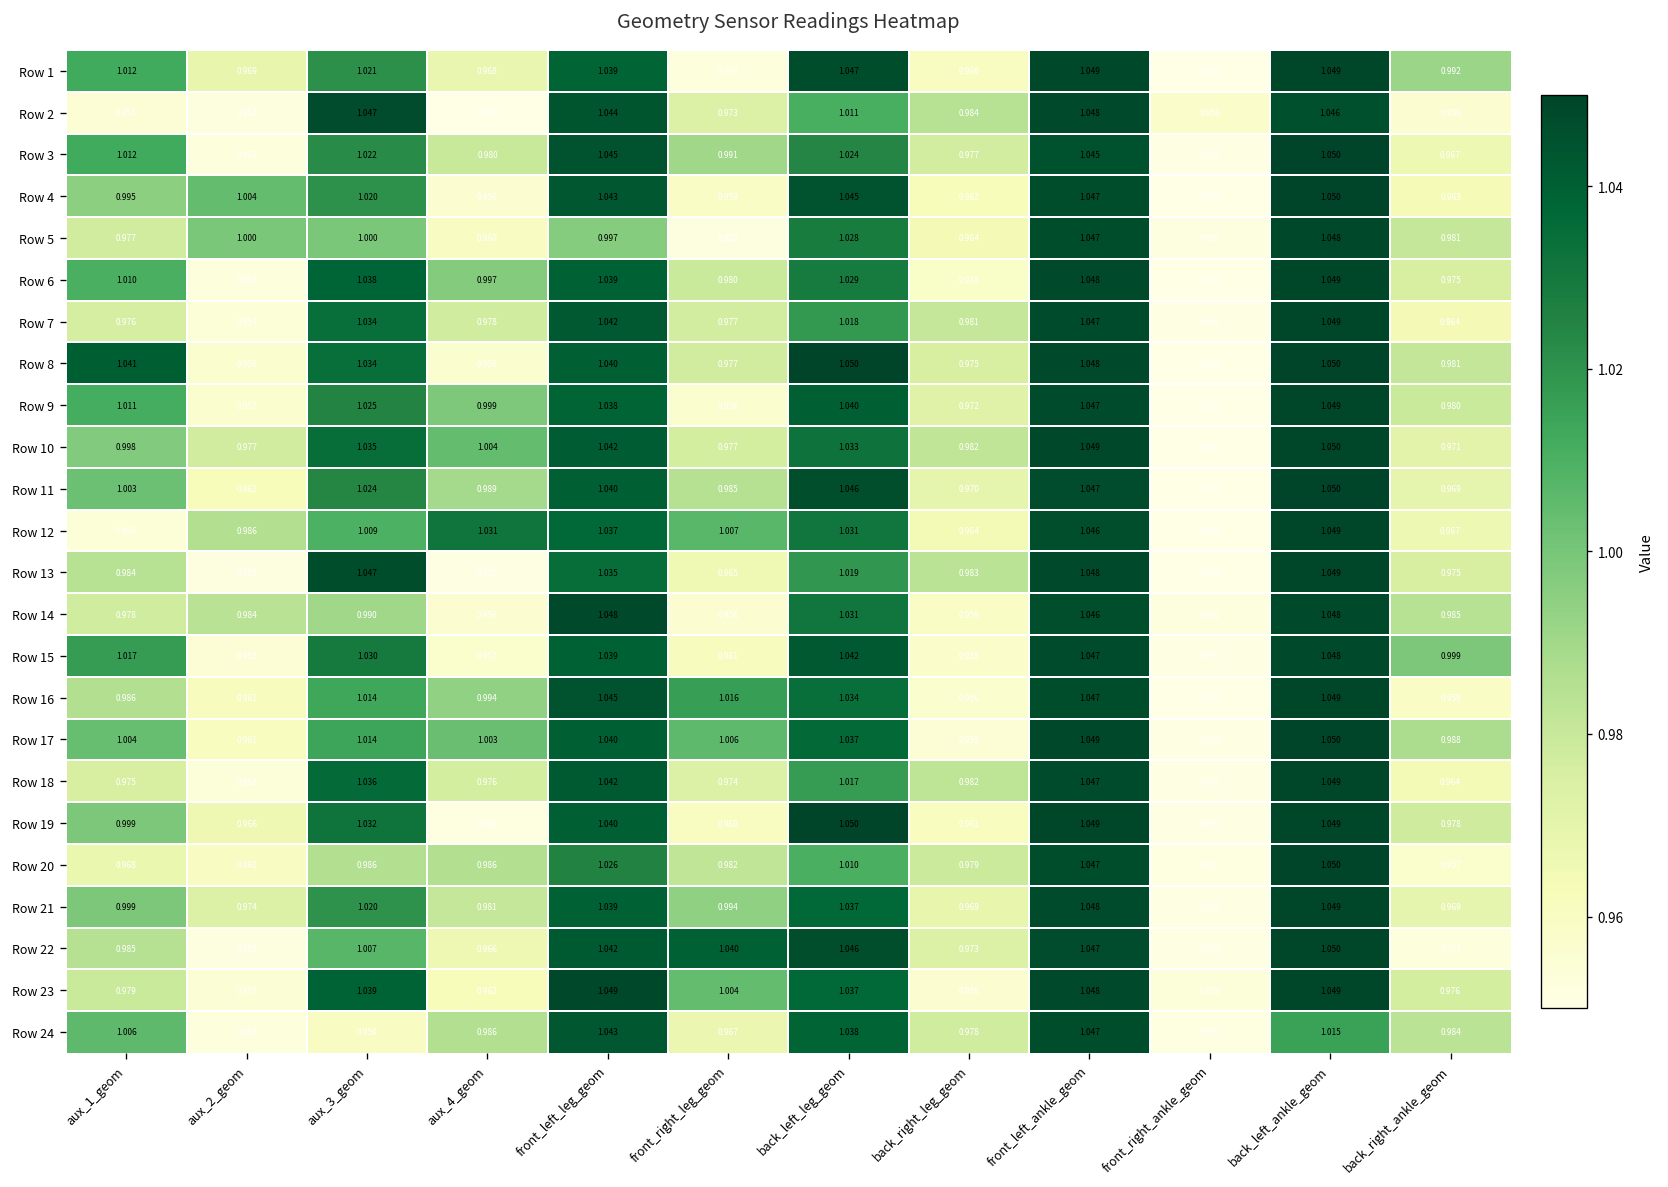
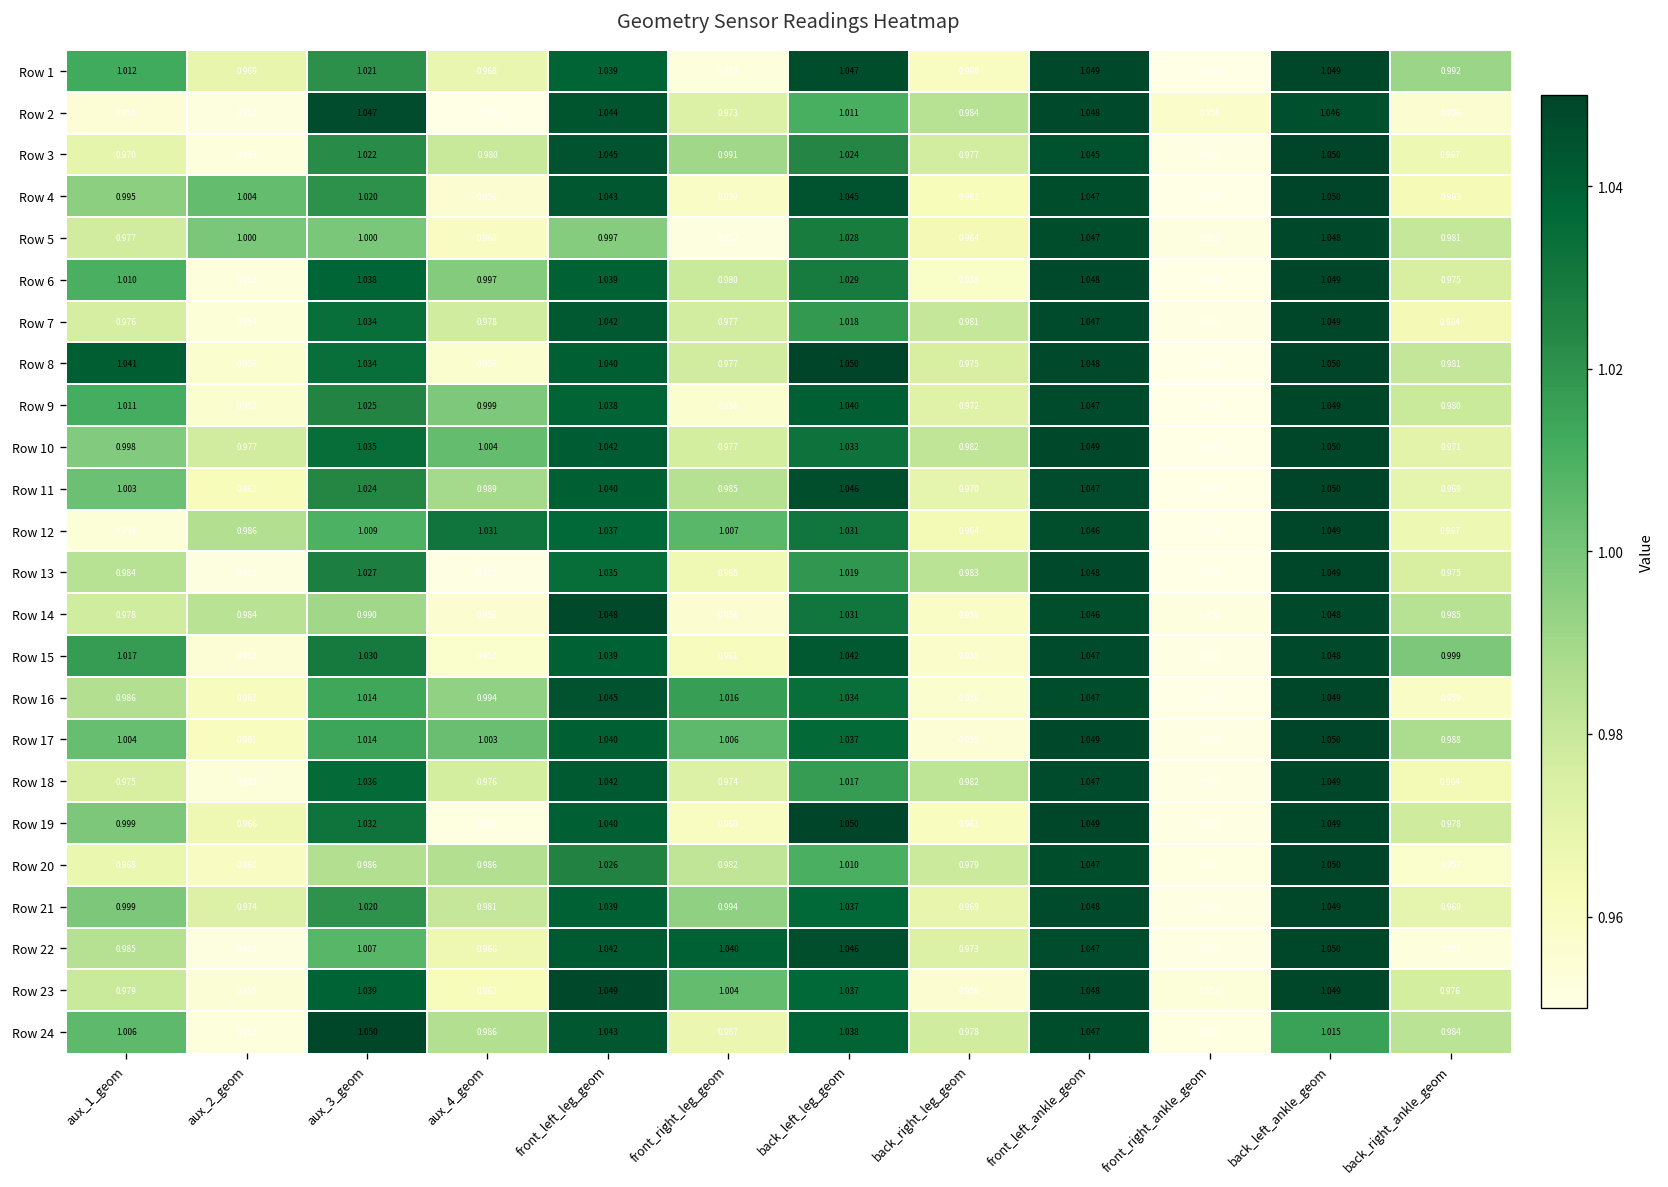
  {
    "Row 3": {
-     "aux_1_geom": 1.012,
+     "aux_1_geom": 0.970,
      "aux_3_geom": 1.022,
      "aux_4_geom": 0.980,
      "front_left_leg_geom": 1.045,
      "front_right_leg_geom": 0.991,
      "back_left_leg_geom": 1.024,
      "back_right_leg_geom": 0.977,
      "front_left_ankle_geom": 1.045,
      "back_left_ankle_geom": 1.050,
      "back_right_ankle_geom": 0.967
    },
    "Row 13": {
      "aux_1_geom": 0.984,
-     "aux_3_geom": 1.047,
+     "aux_3_geom": 1.027,
      "front_left_leg_geom": 1.035,
      "front_right_leg_geom": 0.965,
      "back_left_leg_geom": 1.019,
      "back_right_leg_geom": 0.983,
      "front_left_ankle_geom": 1.048,
      "back_left_ankle_geom": 1.049,
      "back_right_ankle_geom": 0.975
    },
    "Row 24": {
      "aux_1_geom": 1.006,
-     "aux_3_geom": 0.959,
+     "aux_3_geom": 1.050,
      "aux_4_geom": 0.986,
      "front_left_leg_geom": 1.043,
      "front_right_leg_geom": 0.967,
      "back_left_leg_geom": 1.038,
      "back_right_leg_geom": 0.978,
      "front_left_ankle_geom": 1.047,
      "back_left_ankle_geom": 1.015,
      "back_right_ankle_geom": 0.984
    }
  }
